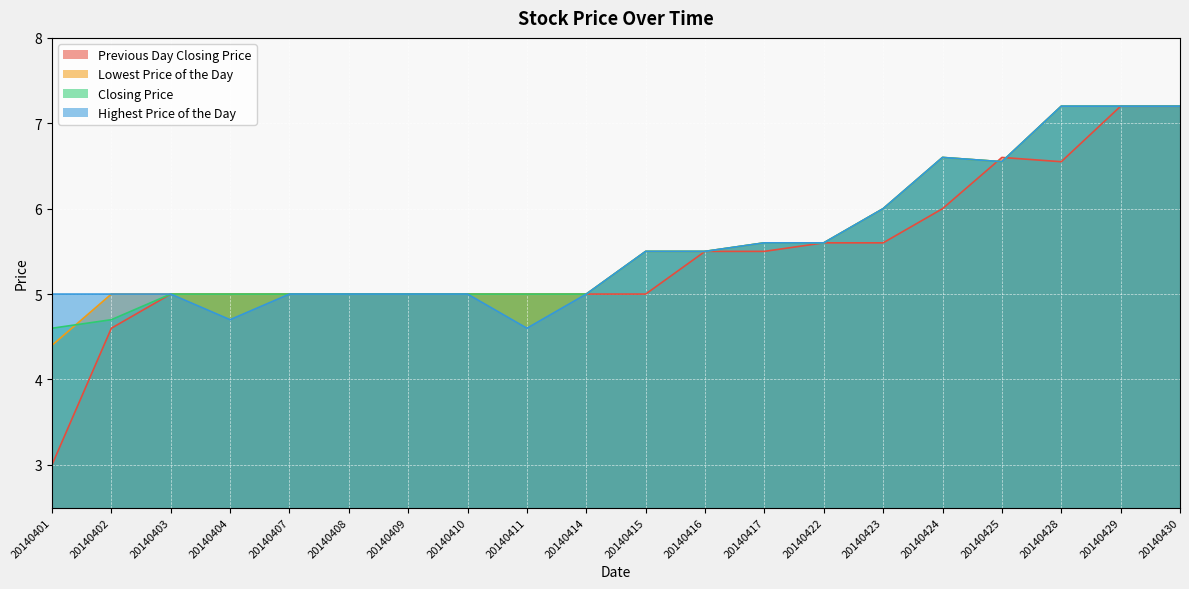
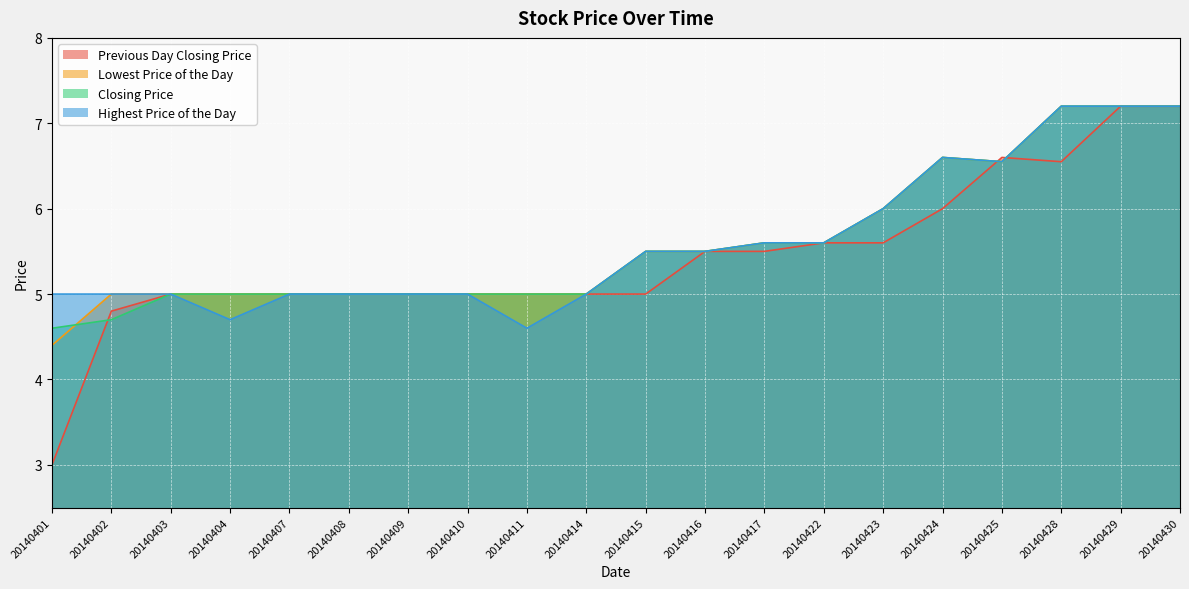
  {
    "Previous Day Closing Price": {
      "20140401": 3.0,
-     "20140402": 4.6,
+     "20140402": 4.8,
      "20140415": 5.0,
      "20140417": 5.5,
      "20140423": 5.6,
      "20140424": 6.0,
      "20140425": 6.6,
      "20140428": 6.6
    },
    "Lowest Price of the Day": {
      "20140401": 4.4
    },
    "Closing Price": {
      "20140401": 4.6,
      "20140402": 4.7
    },
    "Highest Price of the Day": {
      "20140401": 5.0,
      "20140404": 4.7,
      "20140411": 4.6
    }
  }
